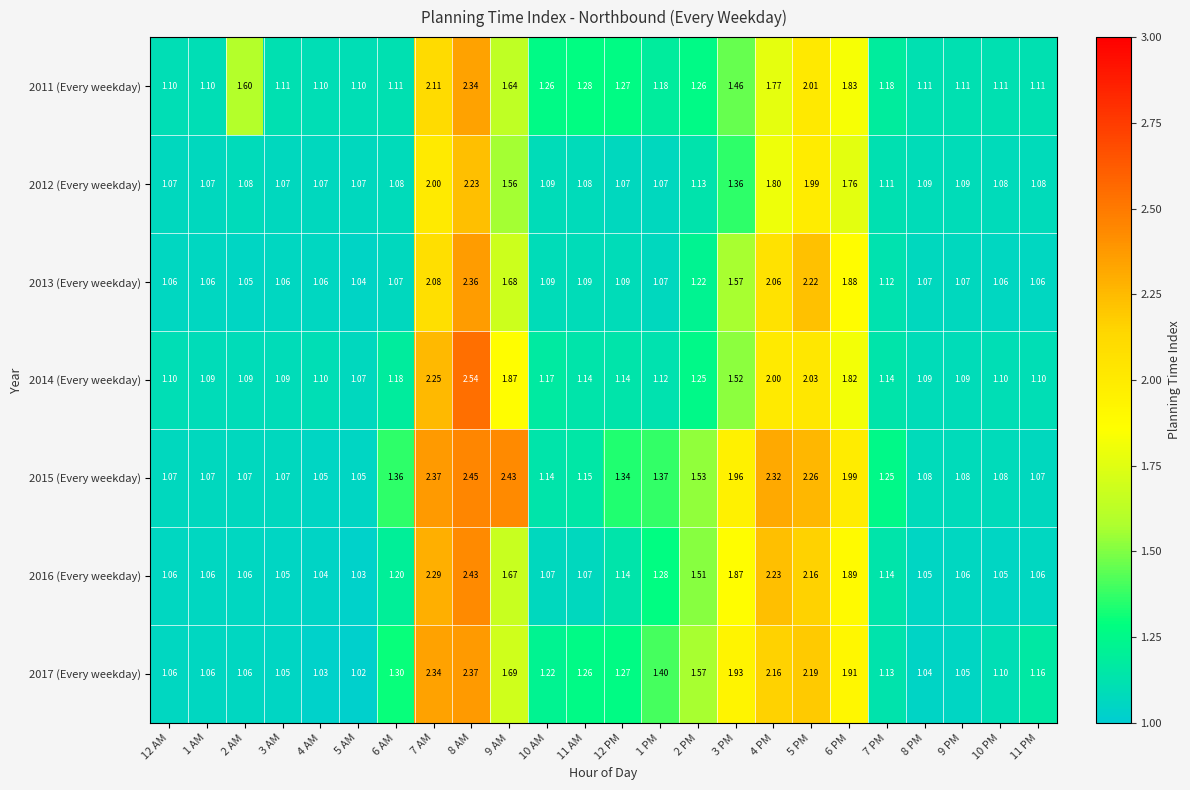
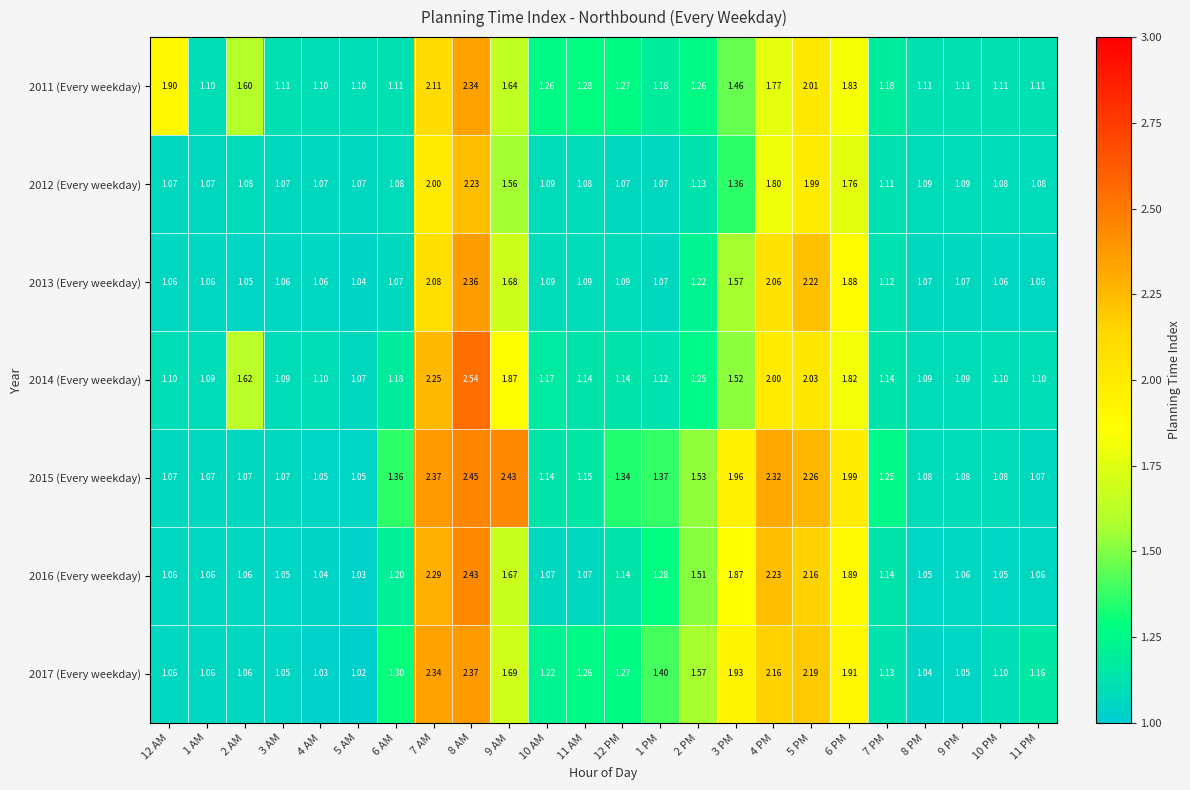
  {
    "2011 (Every weekday)": {
-     "12 AM": 1.10,
+     "12 AM": 1.90,
      "1 AM": 1.10,
      "2 AM": 1.60,
      "3 AM": 1.11,
      "4 AM": 1.10,
      "5 AM": 1.10,
      "6 AM": 1.11,
      "7 AM": 2.11,
      "8 AM": 2.34,
      "9 AM": 1.64,
      "10 AM": 1.26,
      "11 AM": 1.28,
      "12 PM": 1.27,
      "1 PM": 1.18,
      "2 PM": 1.26,
      "3 PM": 1.46,
      "4 PM": 1.77,
      "5 PM": 2.01,
      "6 PM": 1.83,
      "7 PM": 1.18,
      "8 PM": 1.11,
      "9 PM": 1.11,
      "10 PM": 1.11,
      "11 PM": 1.11
    },
    "2012 (Every weekday)": {
      "12 AM": 1.07,
      "1 AM": 1.07,
      "2 AM": 1.08,
      "3 AM": 1.07,
      "4 AM": 1.07,
      "5 AM": 1.07,
      "6 AM": 1.08,
      "7 AM": 2.00,
      "8 AM": 2.23,
      "9 AM": 1.56,
      "10 AM": 1.09,
      "11 AM": 1.08,
      "12 PM": 1.07,
      "1 PM": 1.07,
      "2 PM": 1.13,
      "3 PM": 1.36,
      "4 PM": 1.80,
      "5 PM": 1.99,
      "6 PM": 1.76,
      "7 PM": 1.11,
      "8 PM": 1.09,
      "9 PM": 1.09,
      "10 PM": 1.08,
      "11 PM": 1.08
    },
    "2013 (Every weekday)": {
      "12 AM": 1.06,
      "1 AM": 1.06,
      "2 AM": 1.05,
      "3 AM": 1.06,
      "4 AM": 1.06,
      "5 AM": 1.04,
      "6 AM": 1.07,
      "7 AM": 2.08,
      "8 AM": 2.36,
      "9 AM": 1.68,
      "10 AM": 1.09,
      "11 AM": 1.09,
      "12 PM": 1.09,
      "1 PM": 1.07,
      "2 PM": 1.22,
      "3 PM": 1.57,
      "4 PM": 2.06,
      "5 PM": 2.22,
      "6 PM": 1.88,
      "7 PM": 1.12,
      "8 PM": 1.07,
      "9 PM": 1.07,
      "10 PM": 1.06,
      "11 PM": 1.06
    },
    "2014 (Every weekday)": {
      "12 AM": 1.10,
      "1 AM": 1.09,
-     "2 AM": 1.09,
+     "2 AM": 1.62,
      "3 AM": 1.09,
      "4 AM": 1.10,
      "5 AM": 1.07,
      "6 AM": 1.18,
      "7 AM": 2.25,
      "8 AM": 2.54,
      "9 AM": 1.87,
      "10 AM": 1.17,
      "11 AM": 1.14,
      "12 PM": 1.14,
      "1 PM": 1.12,
      "2 PM": 1.25,
      "3 PM": 1.52,
      "4 PM": 2.00,
      "5 PM": 2.03,
      "6 PM": 1.82,
      "7 PM": 1.14,
      "8 PM": 1.09,
      "9 PM": 1.09,
      "10 PM": 1.10,
      "11 PM": 1.10
    },
    "2015 (Every weekday)": {
      "12 AM": 1.07,
      "1 AM": 1.07,
      "2 AM": 1.07,
      "3 AM": 1.07,
      "4 AM": 1.05,
      "5 AM": 1.05,
      "6 AM": 1.36,
      "7 AM": 2.37,
      "8 AM": 2.45,
      "9 AM": 2.43,
      "10 AM": 1.14,
      "11 AM": 1.15,
      "12 PM": 1.34,
      "1 PM": 1.37,
      "2 PM": 1.53,
      "3 PM": 1.96,
      "4 PM": 2.32,
      "5 PM": 2.26,
      "6 PM": 1.99,
      "7 PM": 1.25,
      "8 PM": 1.08,
      "9 PM": 1.08,
      "10 PM": 1.08,
      "11 PM": 1.07
    },
    "2016 (Every weekday)": {
      "12 AM": 1.06,
      "1 AM": 1.06,
      "2 AM": 1.06,
      "3 AM": 1.05,
      "4 AM": 1.04,
      "5 AM": 1.03,
      "6 AM": 1.20,
      "7 AM": 2.29,
      "8 AM": 2.43,
      "9 AM": 1.67,
      "10 AM": 1.07,
      "11 AM": 1.07,
      "12 PM": 1.14,
      "1 PM": 1.28,
      "2 PM": 1.51,
      "3 PM": 1.87,
      "4 PM": 2.23,
      "5 PM": 2.16,
      "6 PM": 1.89,
      "7 PM": 1.14,
      "8 PM": 1.05,
      "9 PM": 1.06,
      "10 PM": 1.05,
      "11 PM": 1.06
    },
    "2017 (Every weekday)": {
      "12 AM": 1.06,
      "1 AM": 1.06,
      "2 AM": 1.06,
      "3 AM": 1.05,
      "4 AM": 1.03,
      "5 AM": 1.02,
      "6 AM": 1.30,
      "7 AM": 2.34,
      "8 AM": 2.37,
      "9 AM": 1.69,
      "10 AM": 1.22,
      "11 AM": 1.26,
      "12 PM": 1.27,
      "1 PM": 1.40,
      "2 PM": 1.57,
      "3 PM": 1.93,
      "4 PM": 2.16,
      "5 PM": 2.19,
      "6 PM": 1.91,
      "7 PM": 1.13,
      "8 PM": 1.04,
      "9 PM": 1.05,
      "10 PM": 1.10,
      "11 PM": 1.16
    }
  }
